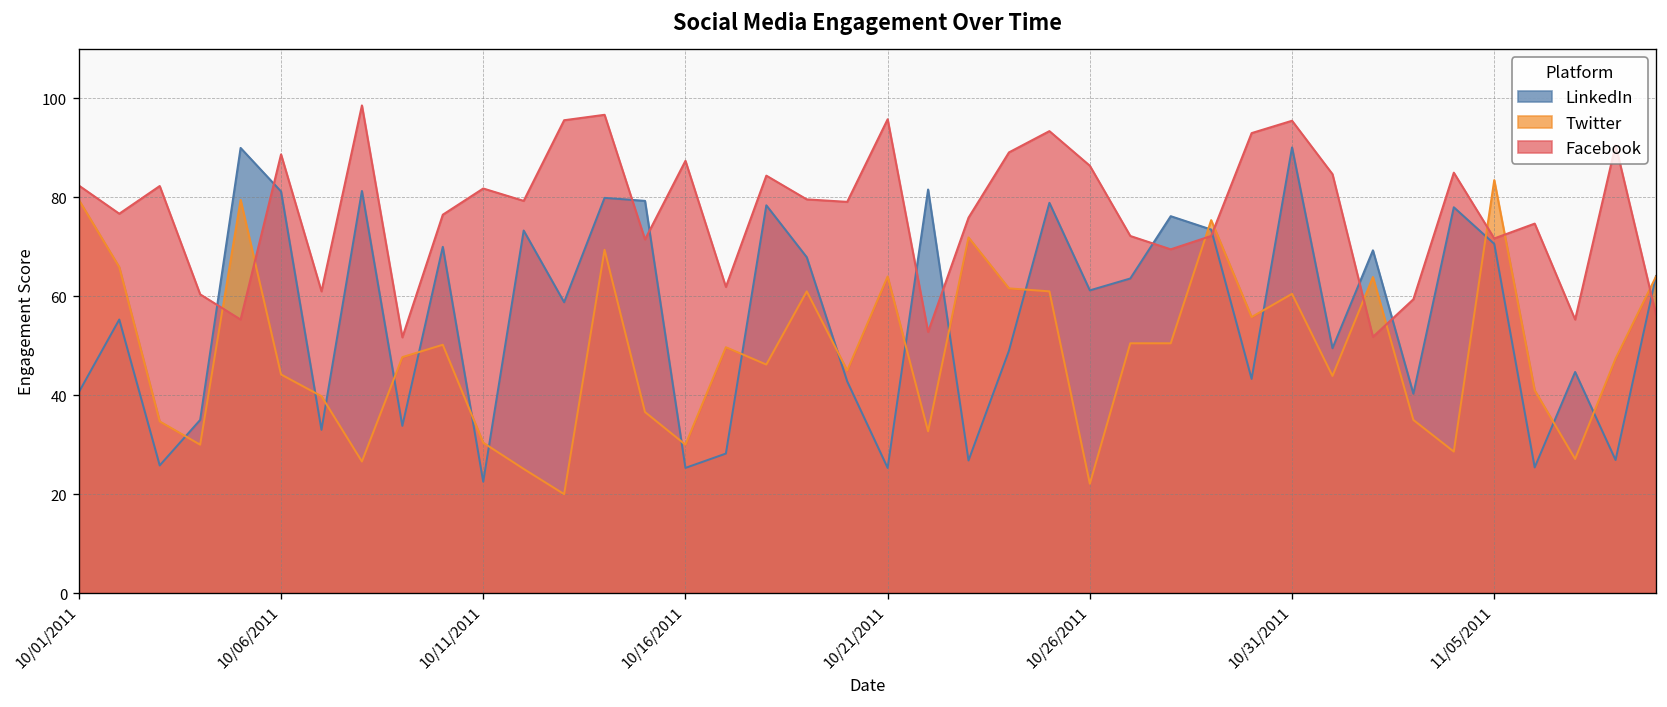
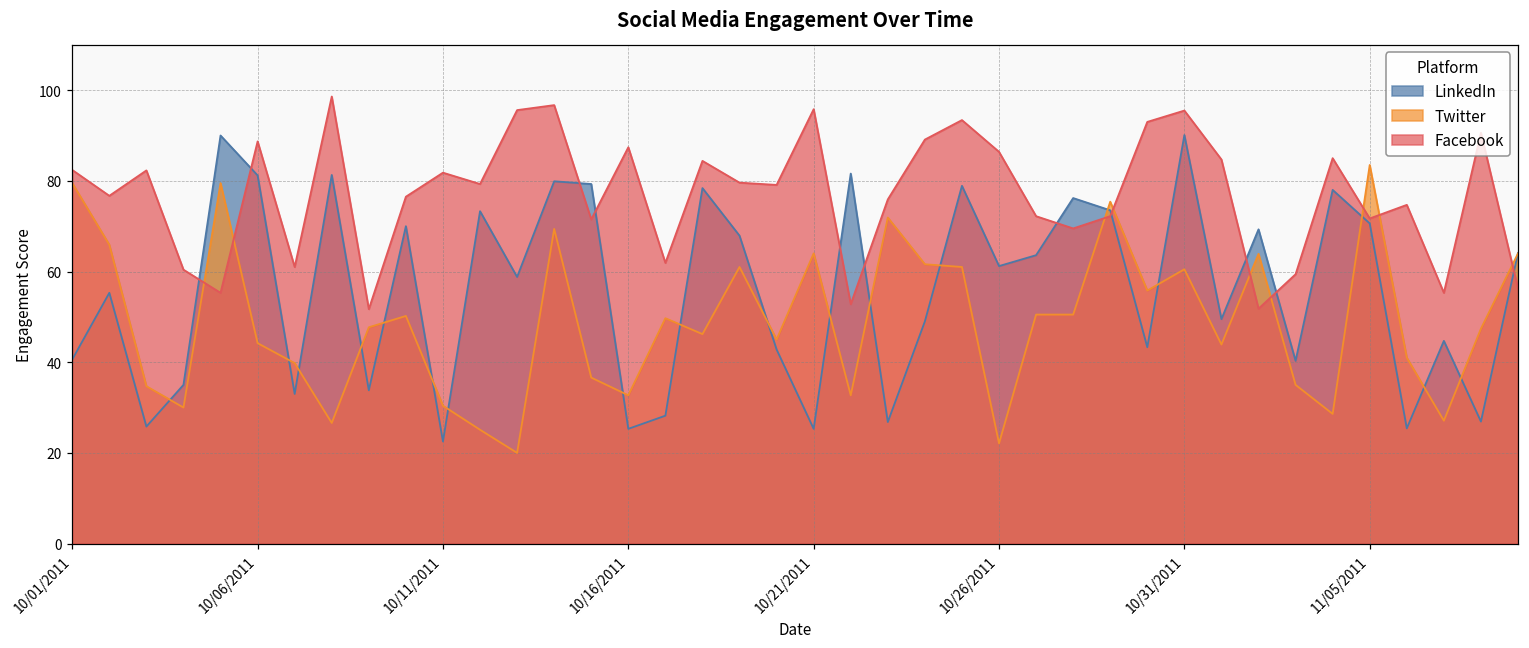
  {
    "LinkedIn": {
      "10/01/2011": 41,
      "10/06/2011": 81,
      "10/11/2011": 23,
      "10/16/2011": 25,
      "10/21/2011": 25,
      "10/26/2011": 61,
      "10/31/2011": 90,
      "11/05/2011": 71
    },
    "Twitter": {
      "10/01/2011": 80,
      "10/06/2011": 44,
      "10/11/2011": 30,
-     "10/16/2011": 30,
+     "10/16/2011": 33,
      "10/21/2011": 64,
      "10/26/2011": 22,
      "10/31/2011": 61,
      "11/05/2011": 84
    },
    "Facebook": {
      "10/01/2011": 82,
      "10/06/2011": 89,
      "10/11/2011": 82,
      "10/16/2011": 87,
      "10/21/2011": 96,
      "10/26/2011": 86,
      "10/31/2011": 96,
      "11/05/2011": 72
    }
  }
